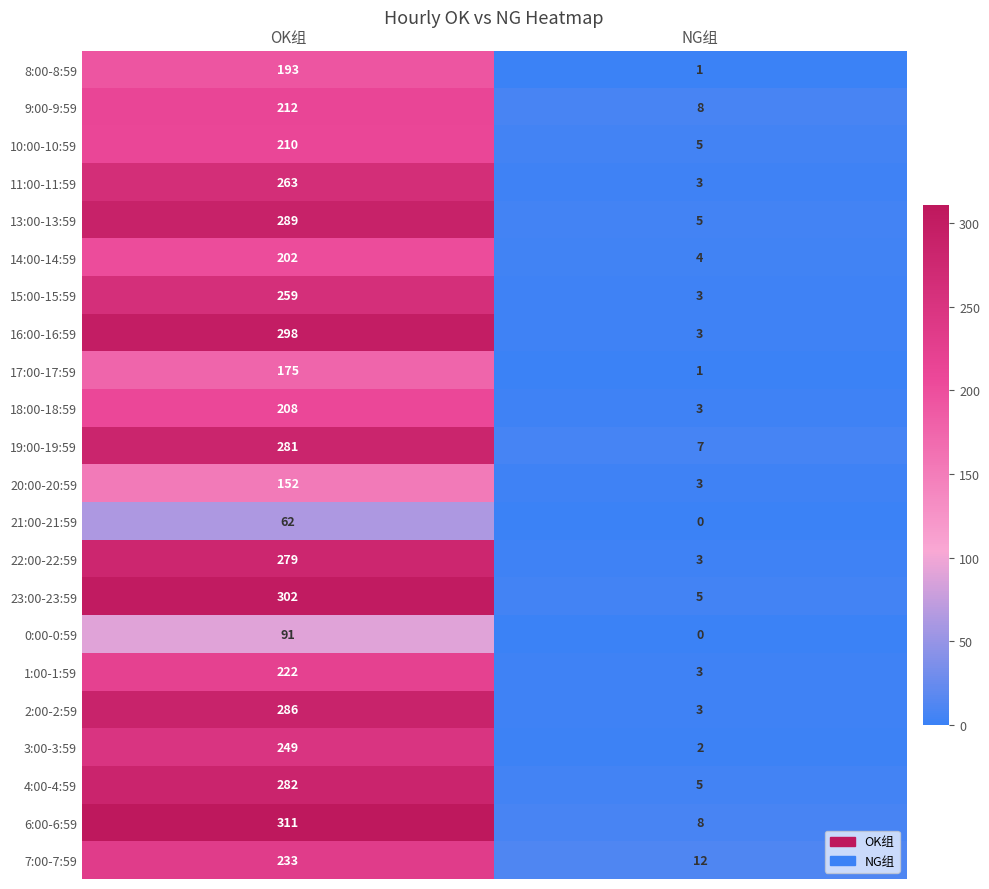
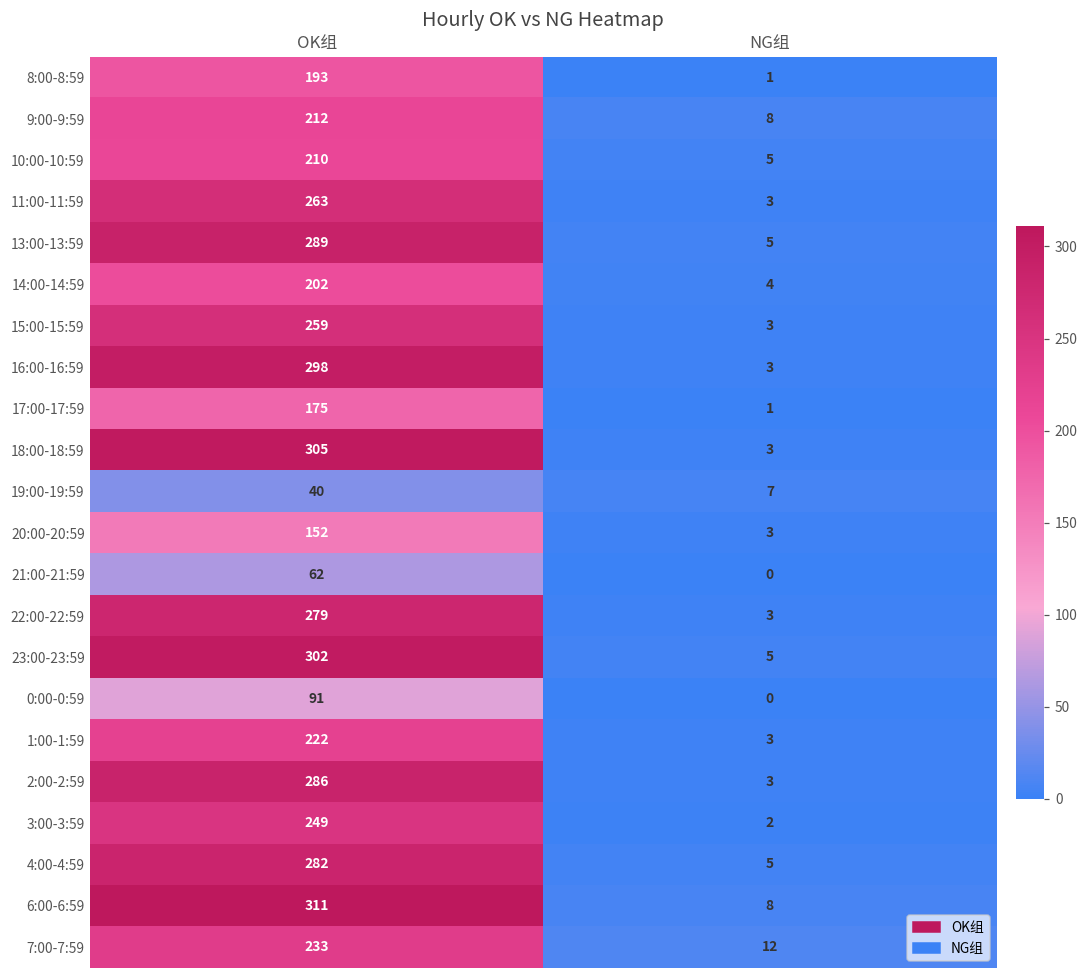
  {
    "8:00-8:59": {
      "OK组": 193,
      "NG组": 1
    },
    "9:00-9:59": {
      "OK组": 212,
      "NG组": 8
    },
    "10:00-10:59": {
      "OK组": 210,
      "NG组": 5
    },
    "11:00-11:59": {
      "OK组": 263,
      "NG组": 3
    },
    "13:00-13:59": {
      "OK组": 289,
      "NG组": 5
    },
    "14:00-14:59": {
      "OK组": 202,
      "NG组": 4
    },
    "15:00-15:59": {
      "OK组": 259,
      "NG组": 3
    },
    "16:00-16:59": {
      "OK组": 298,
      "NG组": 3
    },
    "17:00-17:59": {
      "OK组": 175,
      "NG组": 1
    },
    "18:00-18:59": {
-     "OK组": 208,
+     "OK组": 305,
      "NG组": 3
    },
    "19:00-19:59": {
-     "OK组": 281,
+     "OK组": 40,
      "NG组": 7
    },
    "20:00-20:59": {
      "OK组": 152,
      "NG组": 3
    },
    "21:00-21:59": {
      "OK组": 62,
      "NG组": 0
    },
    "22:00-22:59": {
      "OK组": 279,
      "NG组": 3
    },
    "23:00-23:59": {
      "OK组": 302,
      "NG组": 5
    },
    "0:00-0:59": {
      "OK组": 91,
      "NG组": 0
    },
    "1:00-1:59": {
      "OK组": 222,
      "NG组": 3
    },
    "2:00-2:59": {
      "OK组": 286,
      "NG组": 3
    },
    "3:00-3:59": {
      "OK组": 249,
      "NG组": 2
    },
    "4:00-4:59": {
      "OK组": 282,
      "NG组": 5
    },
    "6:00-6:59": {
      "OK组": 311,
      "NG组": 8
    },
    "7:00-7:59": {
      "OK组": 233,
      "NG组": 12
    }
  }
